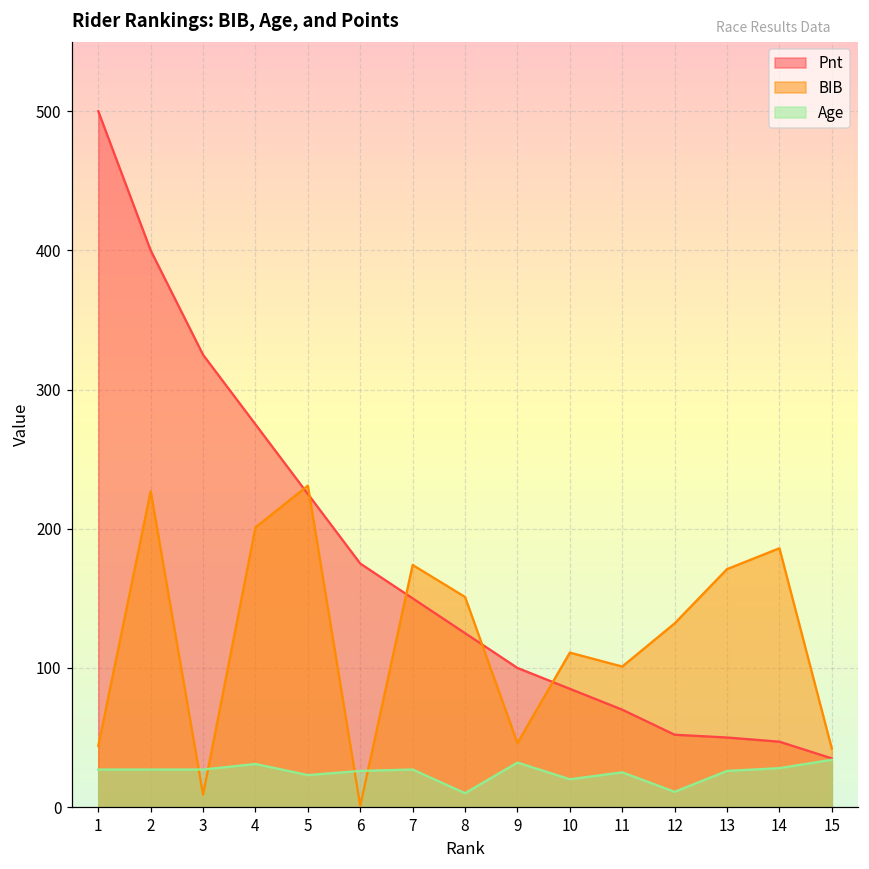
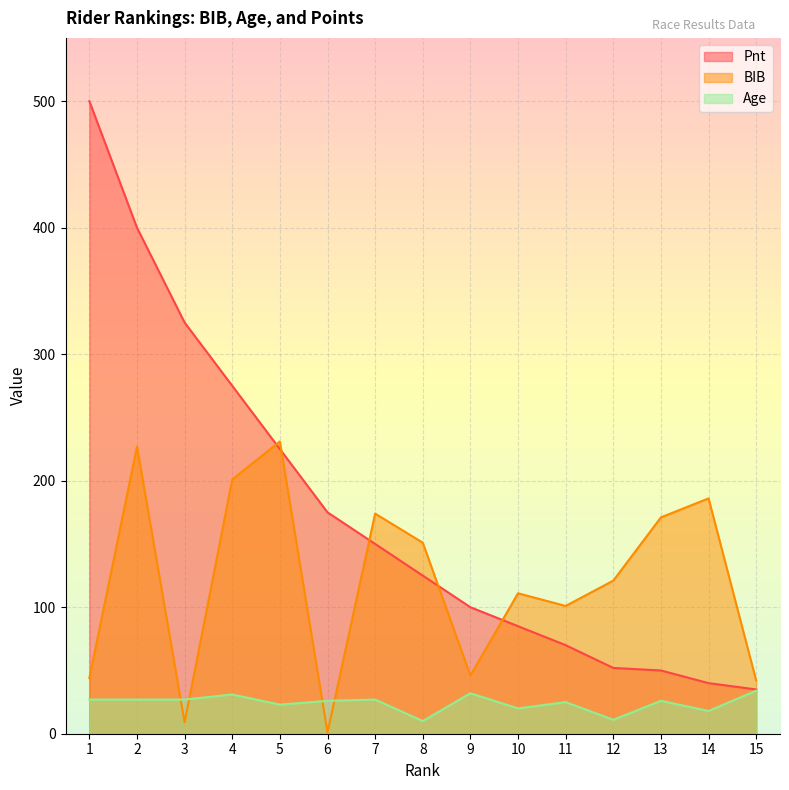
  {
    "Pnt": {
      "1": 500,
      "2": 400,
      "3": 325,
      "4": 275,
      "5": 225,
      "6": 175,
      "7": 150,
      "8": 125,
      "9": 100,
      "10": 85,
      "11": 70,
      "12": 52,
      "13": 50,
-     "14": 47
+     "14": 40
    },
    "BIB": {
      "1": 44,
      "2": 227,
      "3": 9,
      "4": 201,
      "5": 231,
      "6": 1,
      "7": 174,
      "8": 151,
      "9": 46,
      "10": 111,
      "11": 101,
-     "12": 132,
+     "12": 121,
      "13": 171,
      "14": 186,
      "15": 42
    },
    "Age": {
      "1": 27,
      "2": 27,
      "3": 27,
      "4": 31,
      "5": 23,
      "6": 26,
      "7": 27,
      "8": 10,
      "9": 32,
      "10": 20,
      "11": 25,
      "12": 11,
      "13": 26,
-     "14": 28
+     "14": 18
    }
  }
